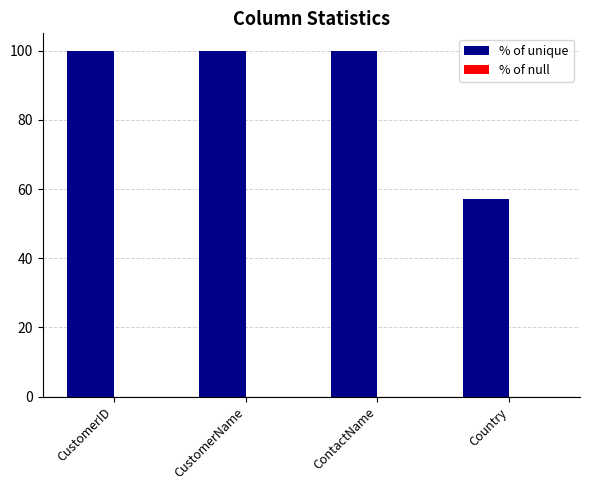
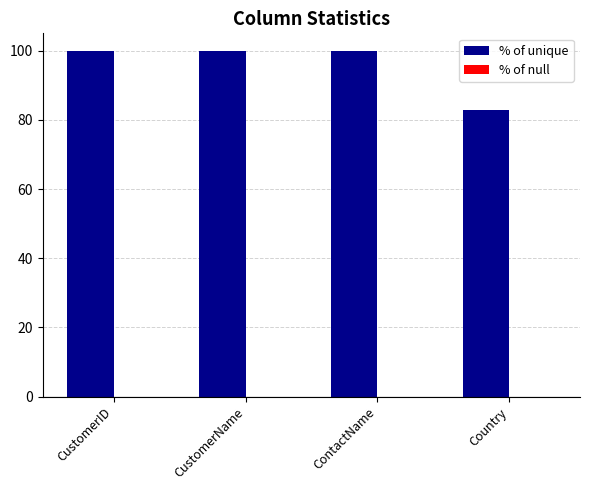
  {
    "% of unique": {
      "CustomerID": 100,
      "CustomerName": 100,
      "ContactName": 100,
-     "Country": 57
+     "Country": 83
    },
    "% of null": {
      "CustomerID": 0,
      "CustomerName": 0,
      "ContactName": 0,
      "Country": 0
    }
  }
